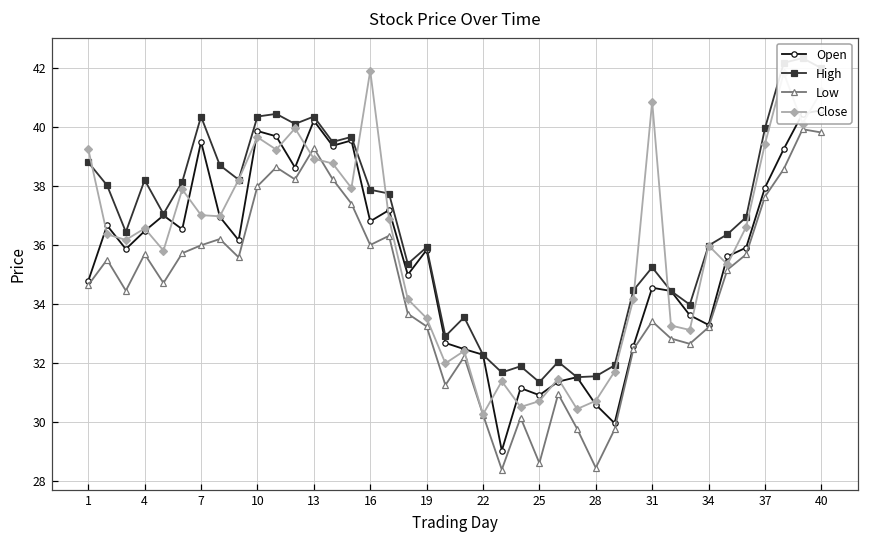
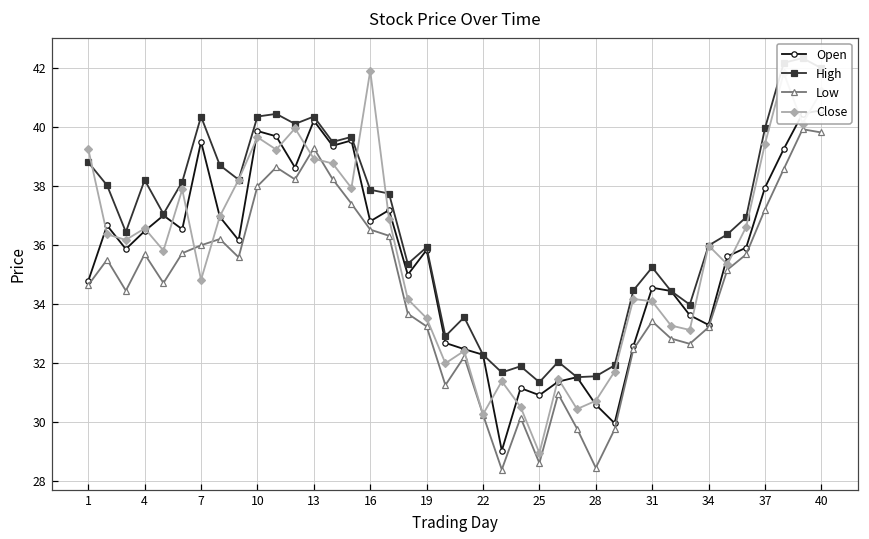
  {
    "Low": {
      "1": 34.6,
      "4": 35.7,
      "7": 36.0,
      "10": 38.0,
      "13": 39.3,
-     "16": 36.0,
+     "16": 36.5,
      "19": 33.2,
      "25": 28.6,
      "28": 28.5,
      "31": 33.4,
-     "37": 37.6,
+     "37": 37.2,
      "40": 39.8
    },
    "Close": {
      "1": 39.2,
-     "7": 37.0,
+     "7": 34.8,
      "10": 39.7,
      "13": 38.9,
      "16": 41.9,
      "19": 33.5,
-     "25": 30.7,
+     "25": 29.0,
      "28": 30.7,
-     "31": 40.9,
+     "31": 34.1,
      "37": 39.4
    }
  }
